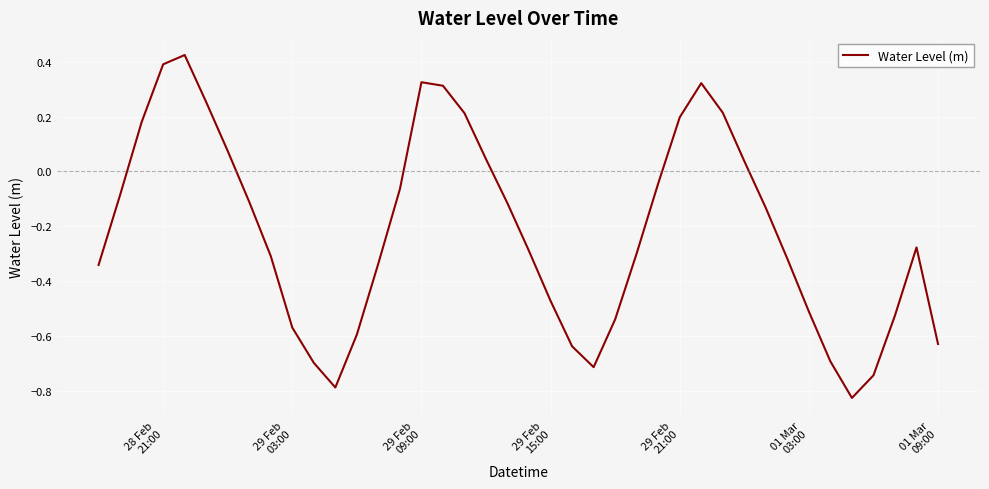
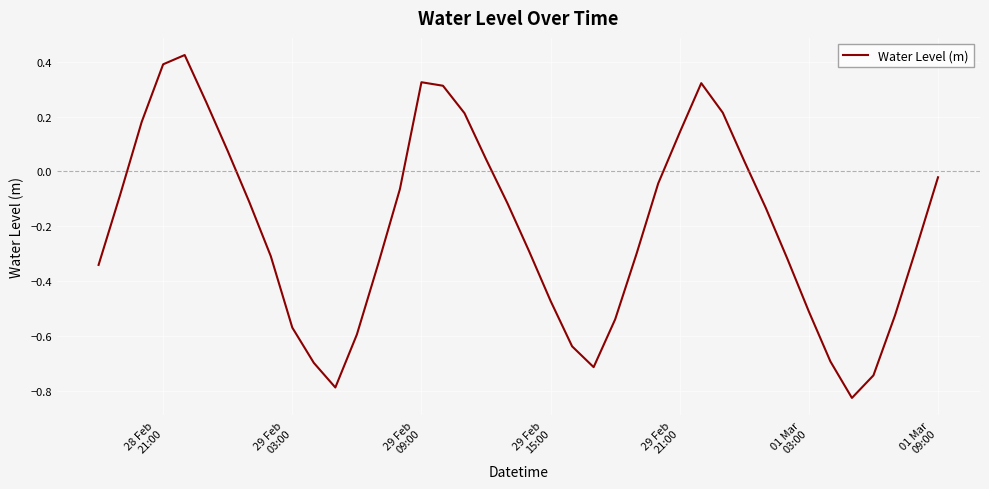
  {
    "28 Feb 21:00": 0.39,
    "29 Feb 03:00": -0.57,
    "29 Feb 09:00": 0.33,
    "29 Feb 15:00": -0.47,
-   "29 Feb 21:00": 0.20,
+   "29 Feb 21:00": 0.14,
    "01 Mar 03:00": -0.51,
-   "01 Mar 09:00": -0.63
+   "01 Mar 09:00": -0.02
  }
